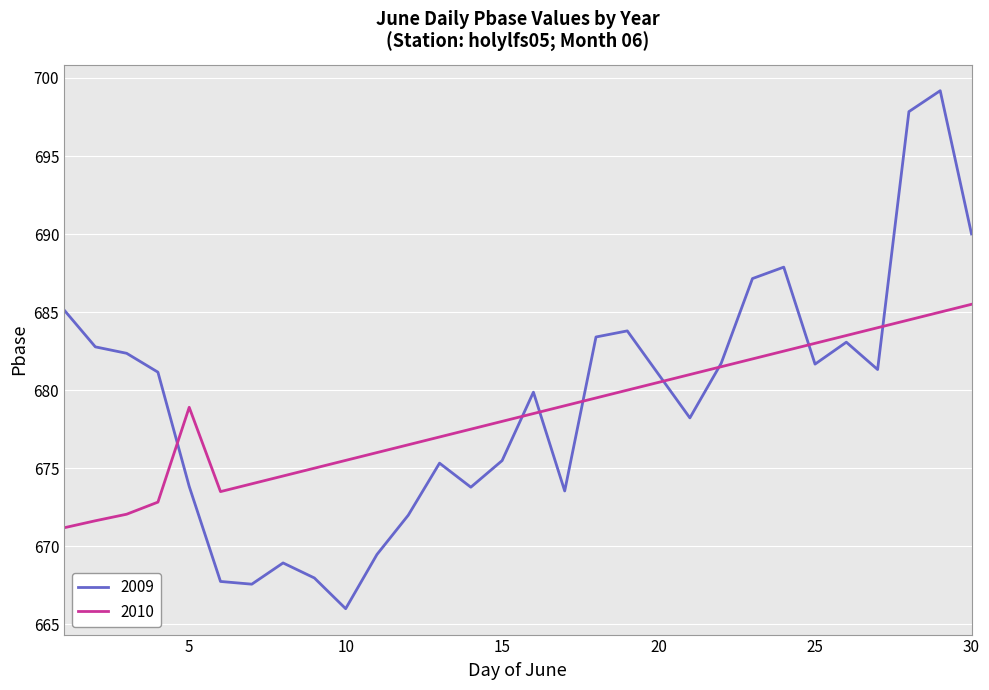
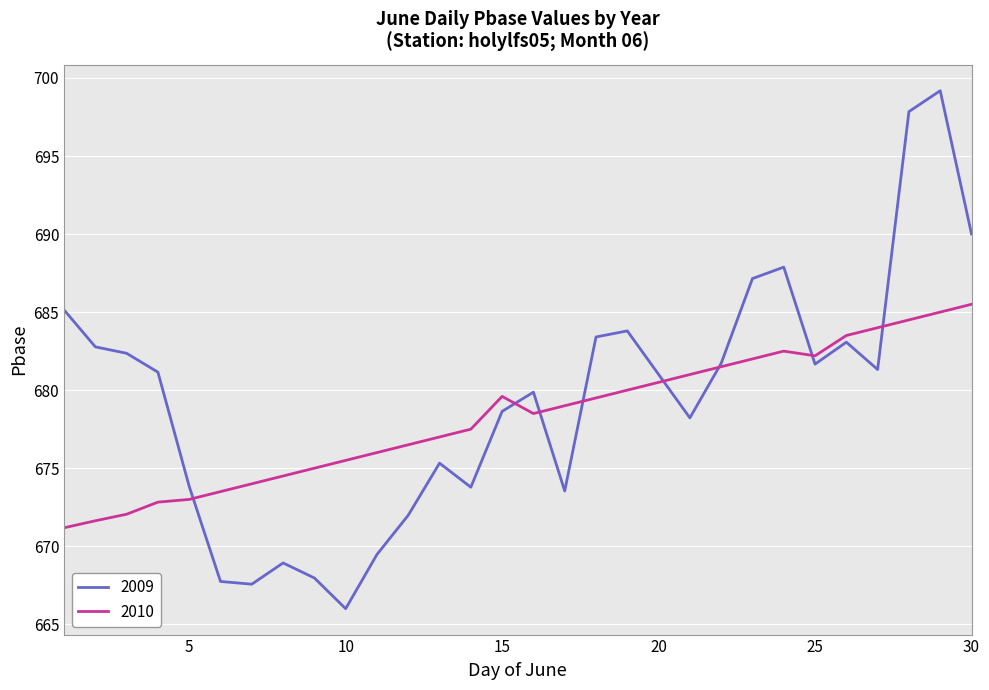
  {
    "2009": {
      "5": 673.8,
      "10": 666.0,
-     "15": 675.5,
+     "15": 678.6,
      "20": 681.0,
      "25": 681.7,
      "30": 690.0
    },
    "2010": {
-     "5": 678.9,
+     "5": 673.0,
      "10": 675.5,
-     "15": 678.0,
+     "15": 679.6,
      "20": 680.5,
-     "25": 683.0,
+     "25": 682.2,
      "30": 685.5
    }
  }
